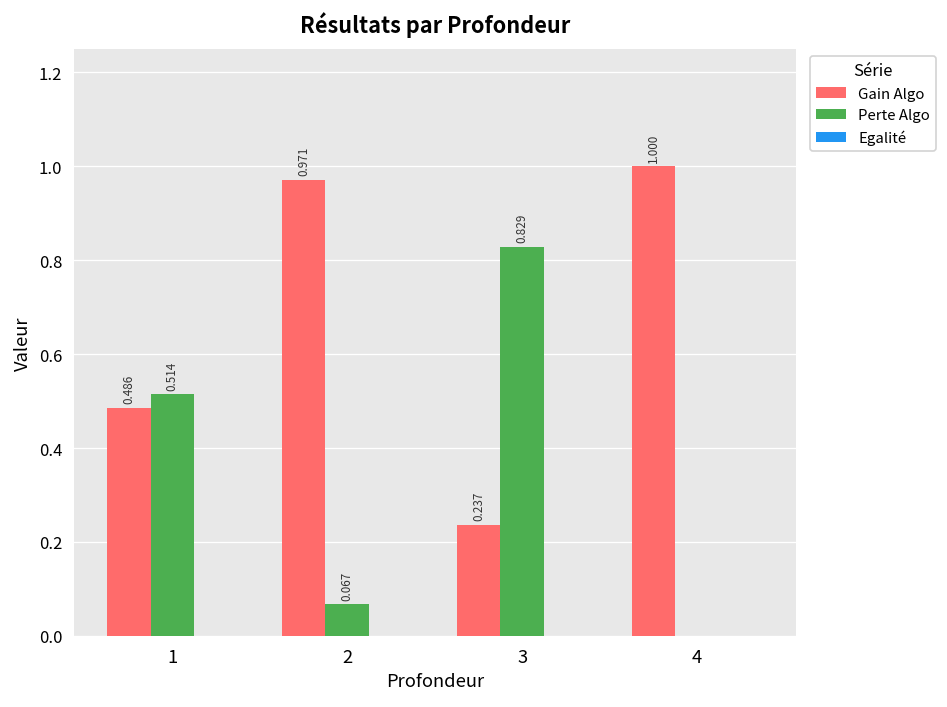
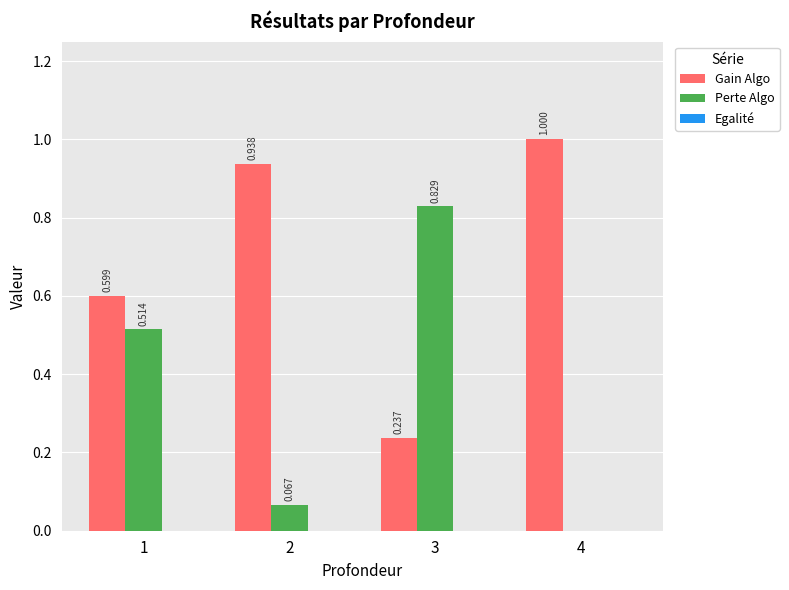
  {
    "Gain Algo": {
-     "1": 0.486,
-     "2": 0.971,
+     "1": 0.599,
+     "2": 0.938,
      "3": 0.237,
      "4": 1.000
    },
    "Perte Algo": {
      "1": 0.514,
      "2": 0.067,
      "3": 0.829
    },
    "Egalité": {
      "1": 0.00,
      "2": 0.00,
      "3": 0.00,
      "4": 0.00
    }
  }
